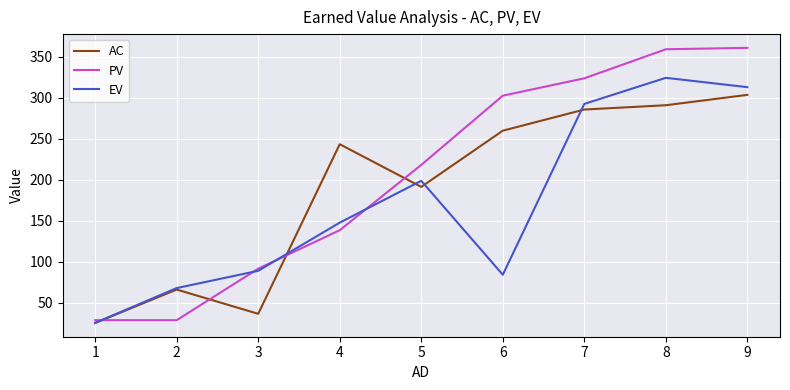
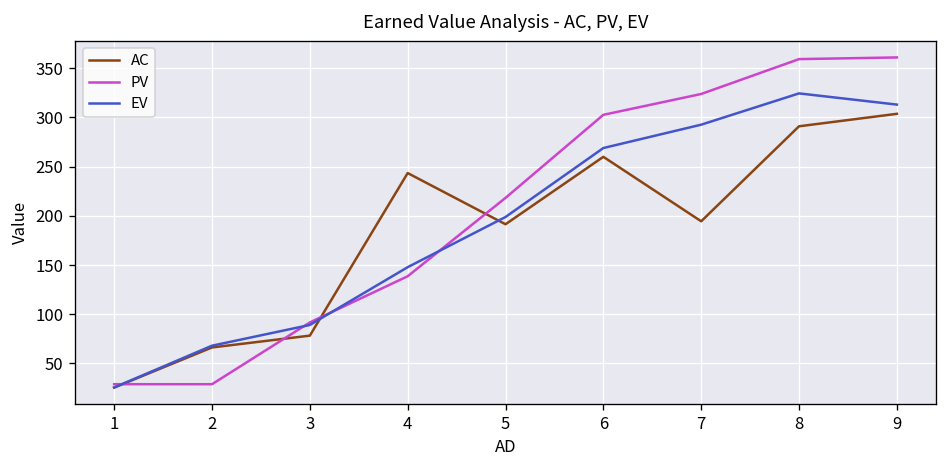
  {
    "AC": {
-     "3": 40,
+     "3": 80,
      "4": 240,
      "5": 190,
      "6": 260,
-     "7": 290,
+     "7": 190,
      "8": 290,
      "9": 300
    },
    "PV": {
      "1": 30,
      "2": 30,
      "4": 140,
      "5": 220,
      "6": 300,
      "7": 320,
      "8": 360,
      "9": 360
    },
    "EV": {
      "4": 150,
      "5": 200,
-     "6": 80,
+     "6": 270,
      "7": 290,
      "8": 320,
      "9": 310
    }
  }
